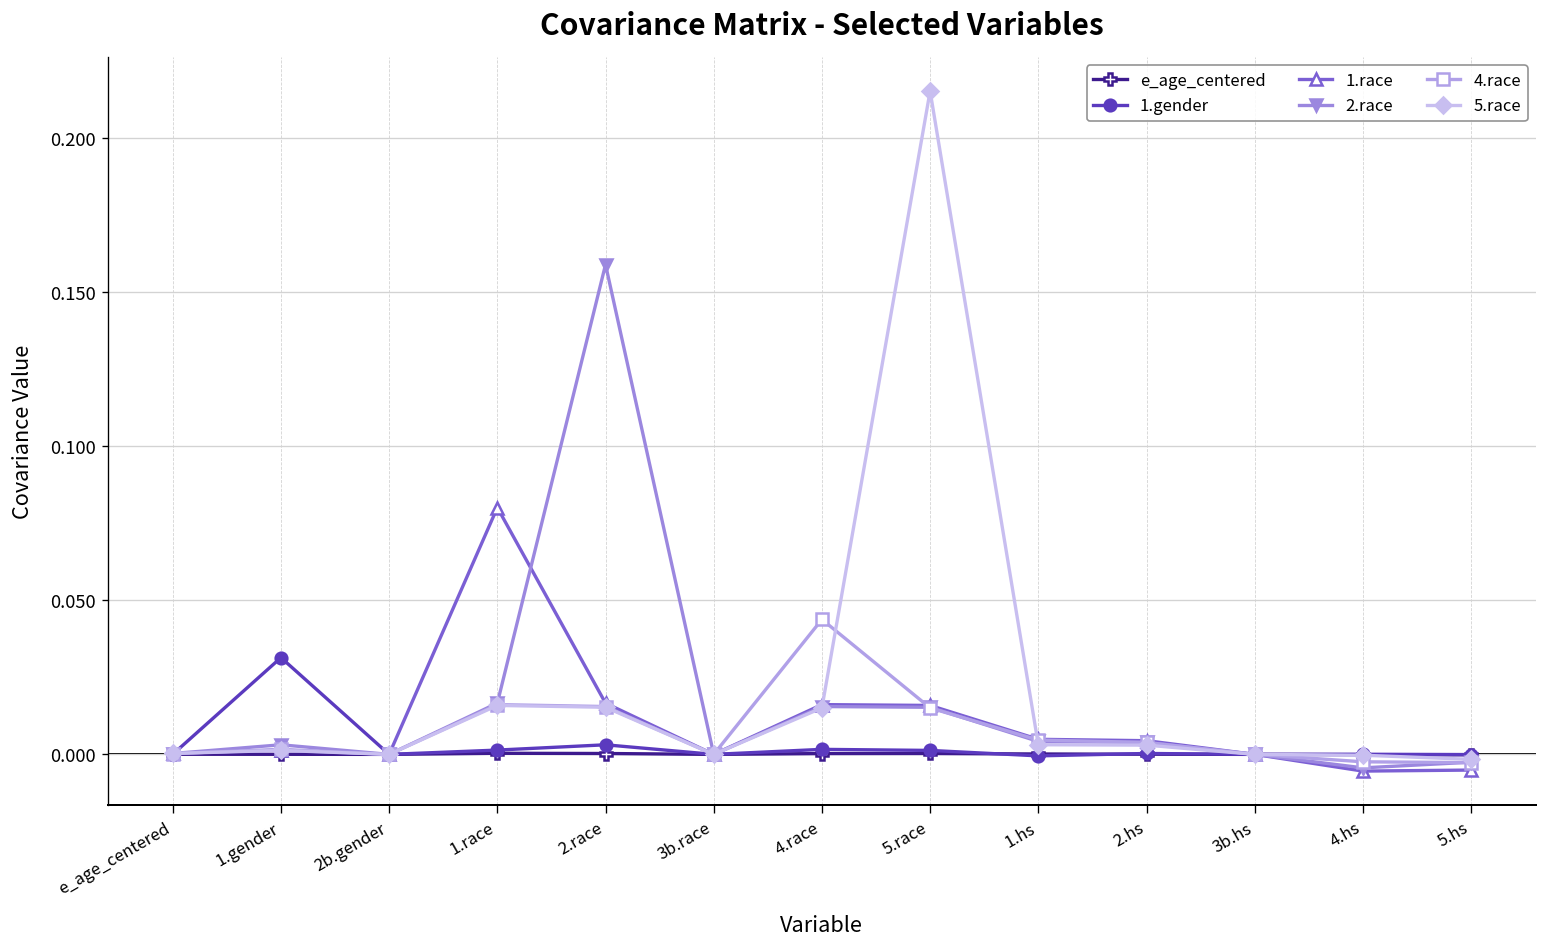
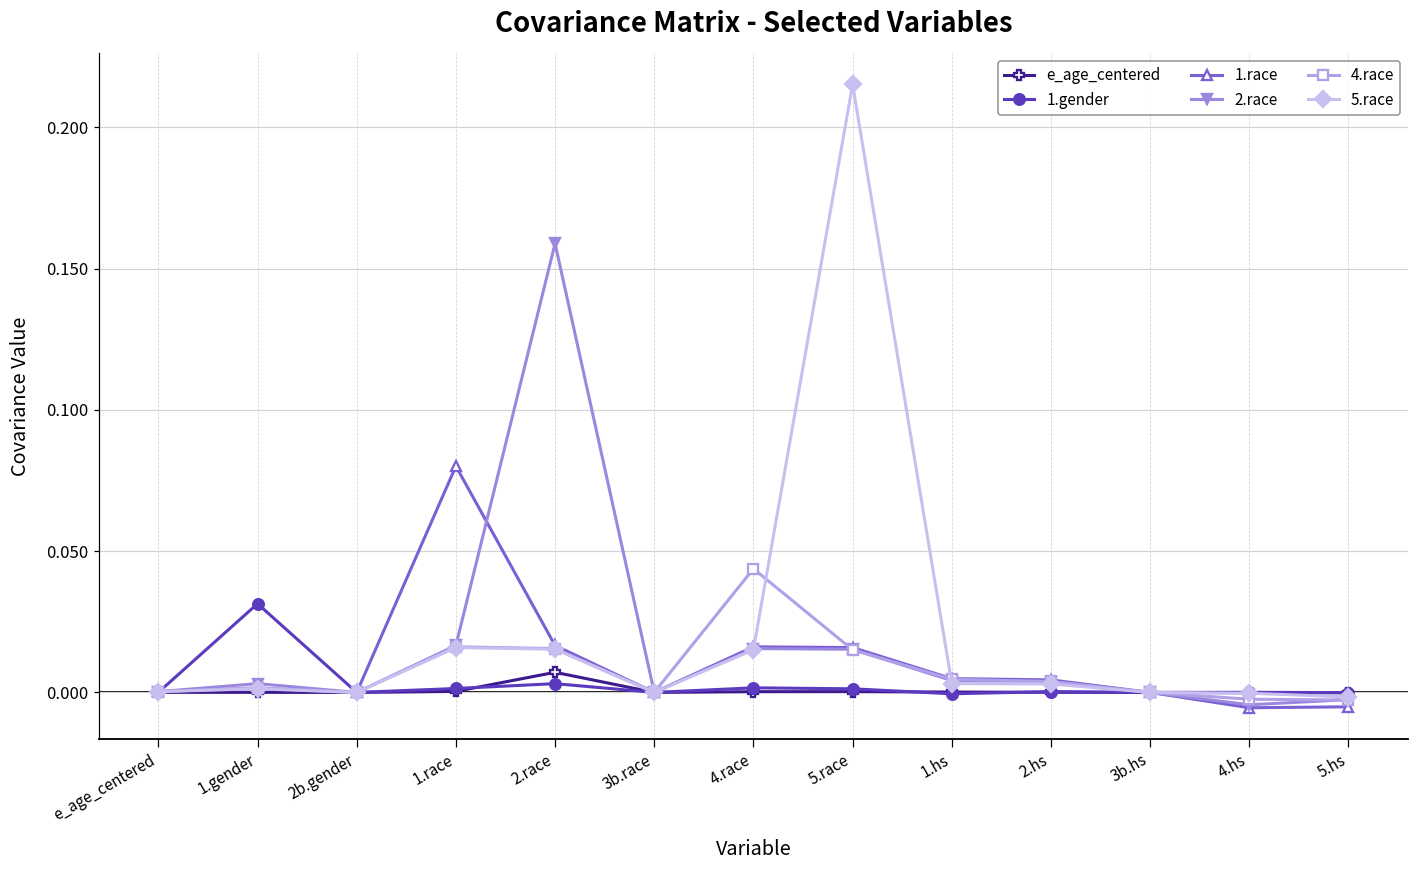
  {
    "e_age_centered": {
      "1.gender": 0.000,
      "1.race": 0.000,
-     "2.race": 0.000,
+     "2.race": 0.007,
      "4.race": 0.000
    }
  }
